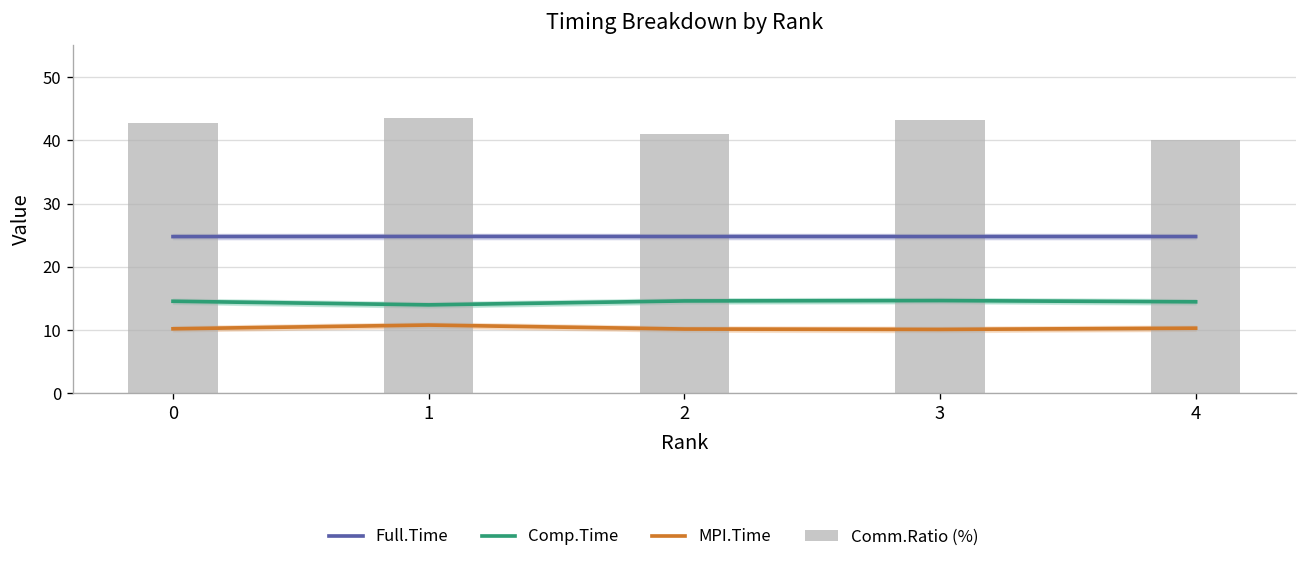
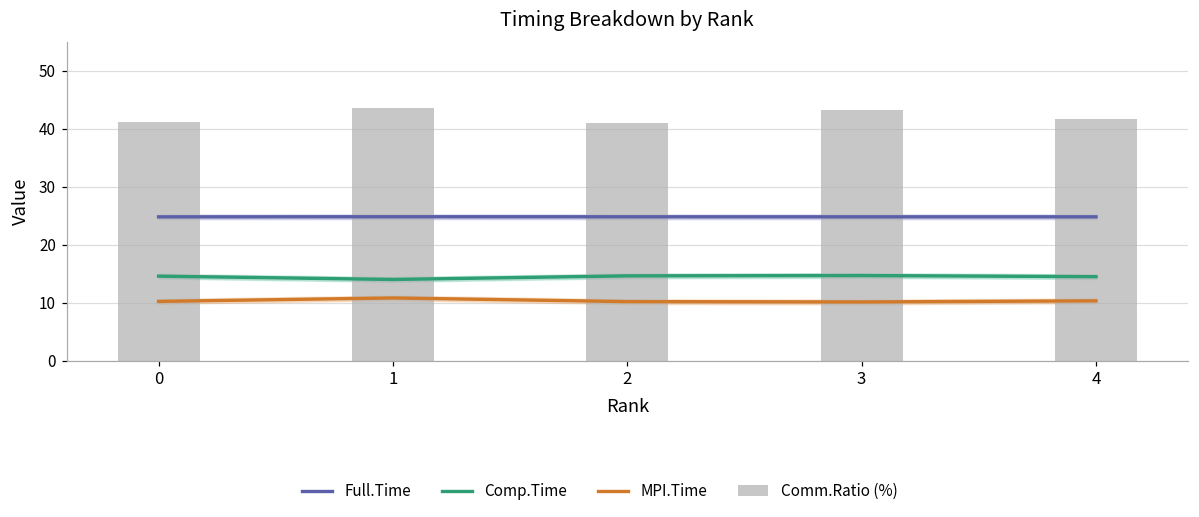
  {
    "Comm.Ratio (%)": {
-     "0": 43,
+     "0": 41,
      "1": 44,
      "2": 41,
      "3": 43,
-     "4": 40
+     "4": 42
    }
  }
